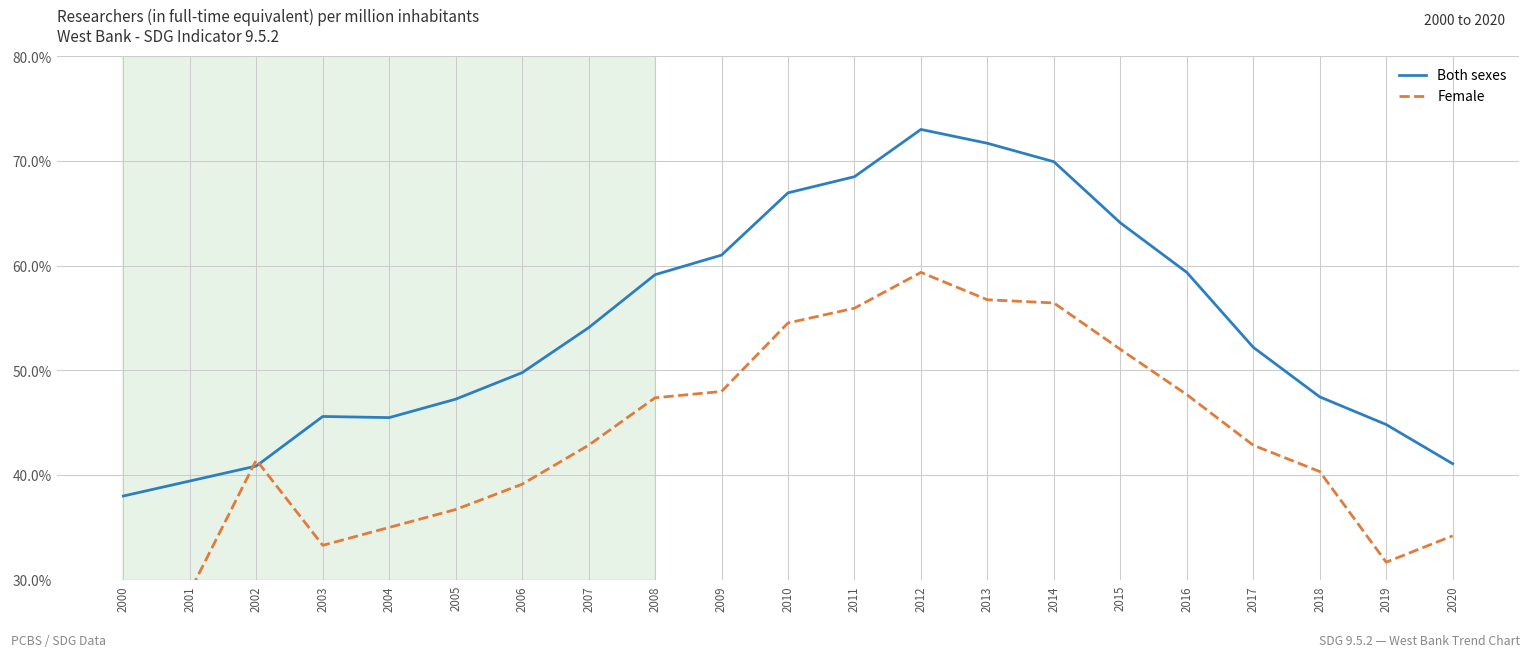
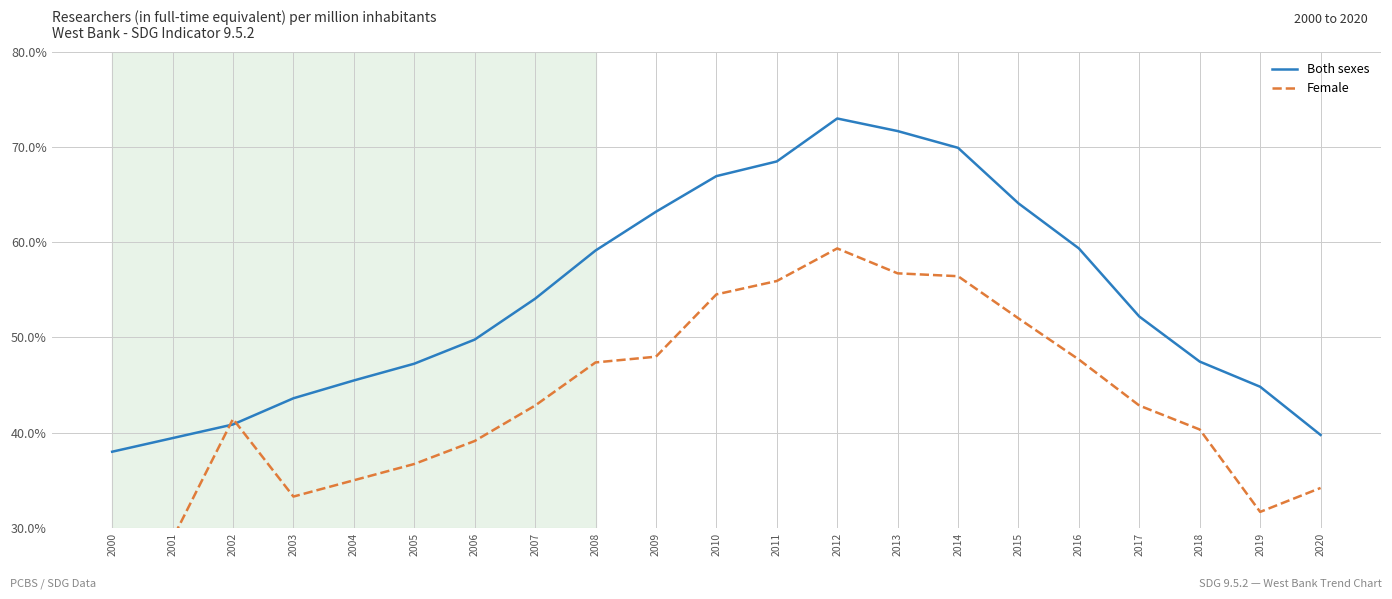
  {
    "Both sexes": {
      "2000": "38%",
      "2001": "39%",
      "2002": "41%",
-     "2003": "46%",
+     "2003": "44%",
      "2004": "45%",
      "2005": "47%",
      "2006": "50%",
      "2007": "54%",
      "2008": "59%",
-     "2009": "61%",
+     "2009": "63%",
      "2010": "67%",
      "2011": "68%",
      "2012": "73%",
      "2013": "72%",
      "2014": "70%",
      "2015": "64%",
      "2016": "59%",
      "2017": "52%",
      "2018": "47%",
      "2019": "45%",
-     "2020": "41%"
+     "2020": "40%"
    },
    "Female": {
      "2002": "41%",
      "2003": "33%",
      "2004": "35%",
      "2005": "37%",
      "2006": "39%",
      "2007": "43%",
      "2008": "47%",
      "2009": "48%",
      "2010": "55%",
      "2011": "56%",
      "2012": "59%",
      "2013": "57%",
      "2014": "56%",
      "2015": "52%",
      "2016": "48%",
      "2017": "43%",
      "2018": "40%",
      "2019": "32%",
      "2020": "34%"
    }
  }
